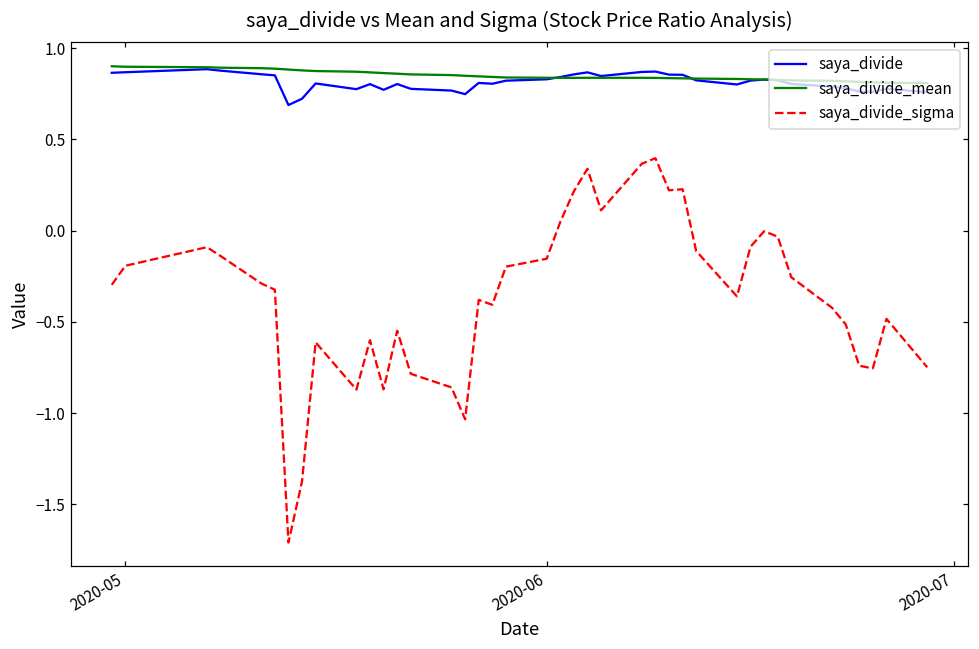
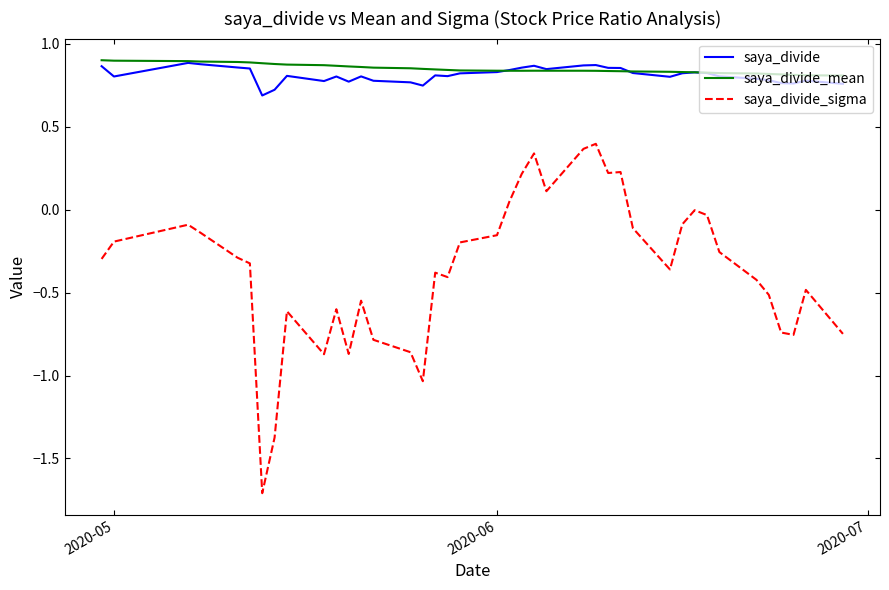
  {
    "saya_divide": {
-     "2020-05": 0.87
+     "2020-05": 0.80
    },
    "saya_divide_mean": {
      "2020-05": 0.90
    },
    "saya_divide_sigma": {
      "2020-05": -0.19,
      "2020-06": -0.15
    }
  }
